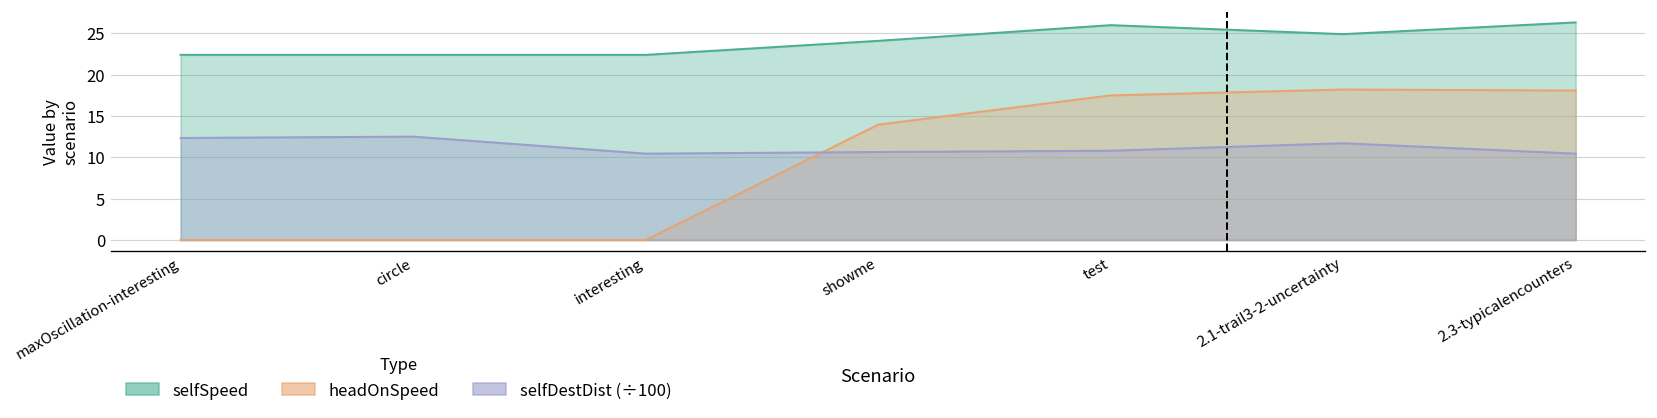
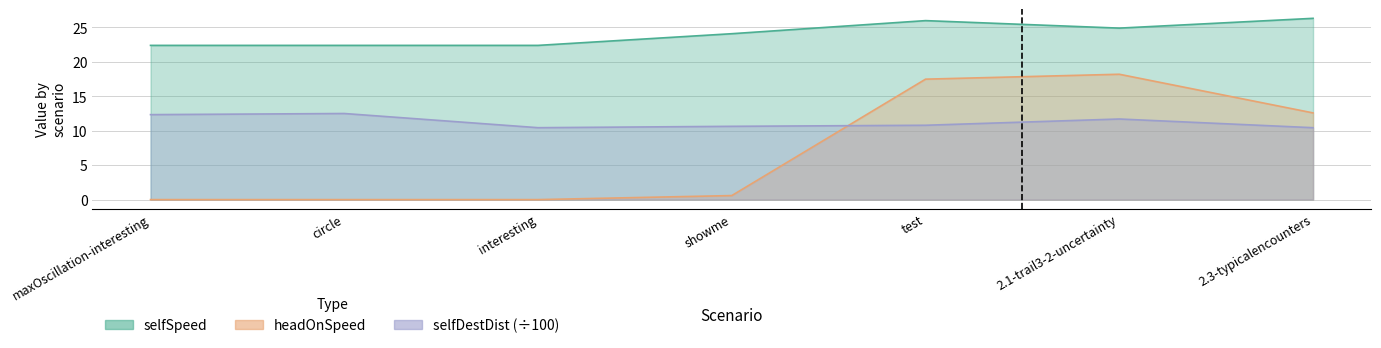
  {
    "headOnSpeed": {
      "maxOscillation-interesting": 0,
      "circle": 0,
      "interesting": 0,
-     "showme": 14,
+     "showme": 1,
      "test": 17,
      "2.1-trail3-2-uncertainty": 18,
-     "2.3-typicalencounters": 18
+     "2.3-typicalencounters": 13
    }
  }
